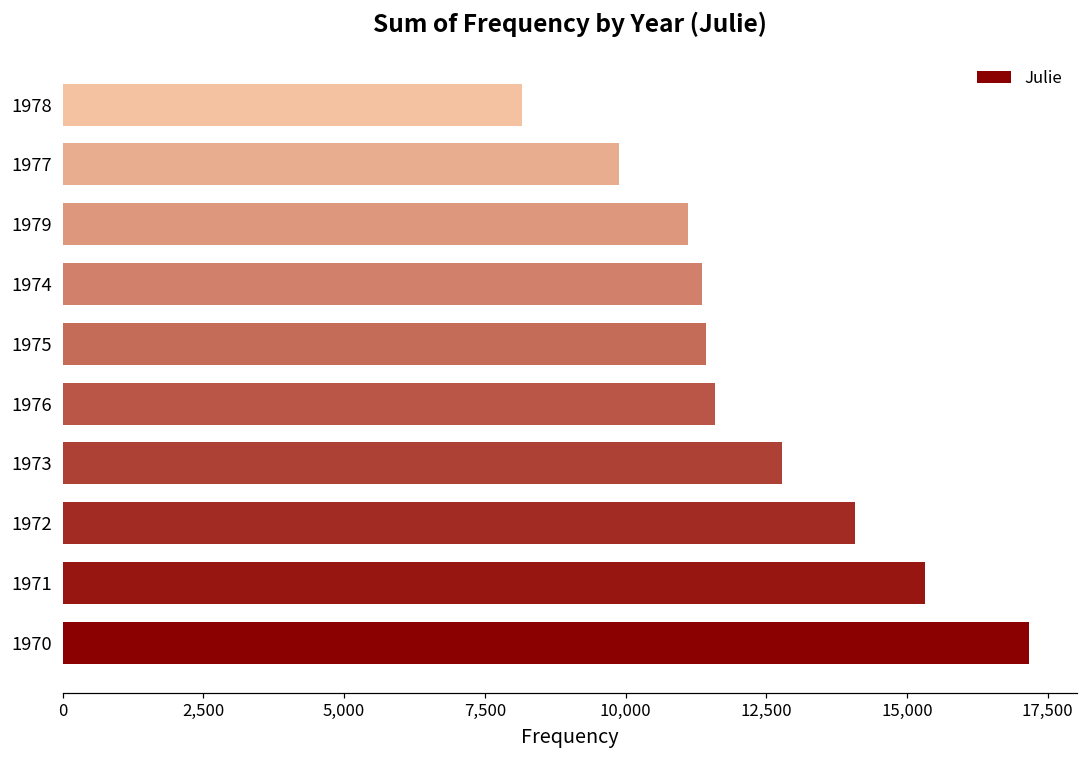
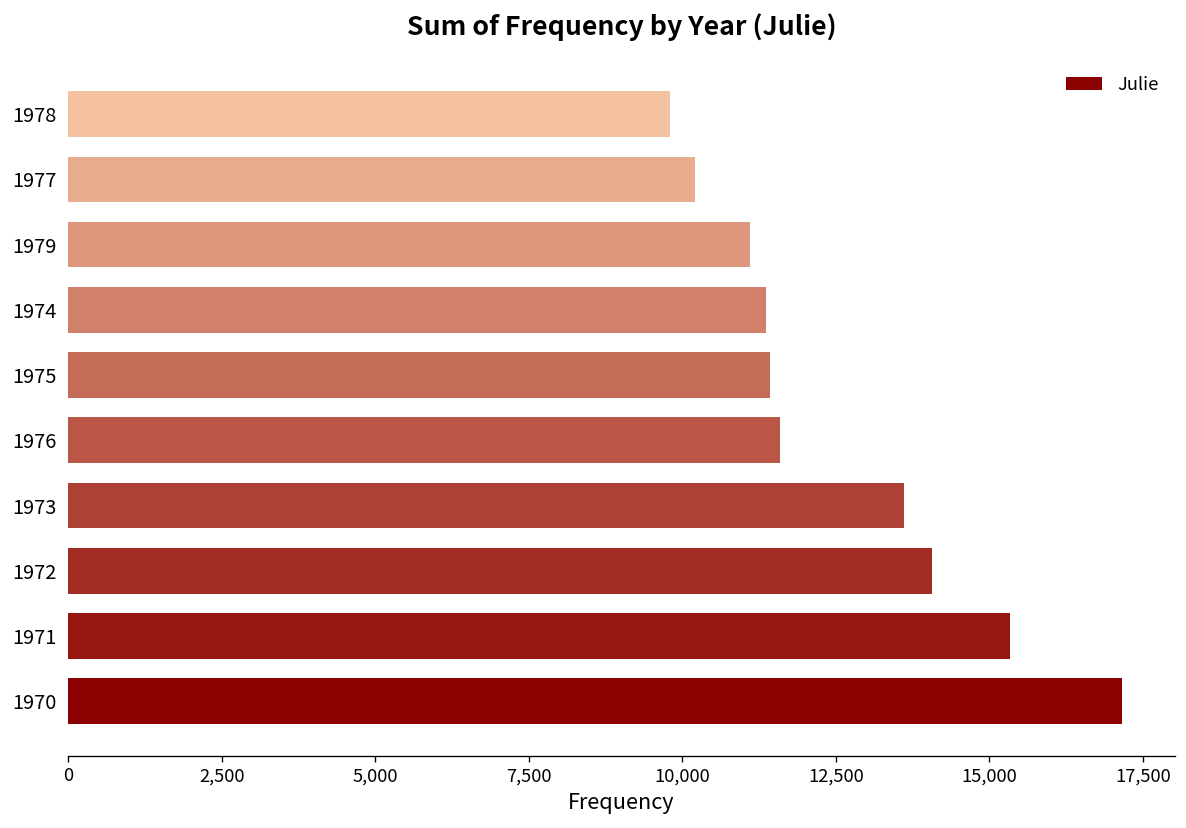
  {
-   "1978": "8,200",
-   "1977": "9,900",
+   "1978": "9,800",
+   "1977": "10,200",
    "1979": "11,100",
    "1974": "11,400",
    "1975": "11,400",
    "1976": "11,600",
-   "1973": "12,800",
+   "1973": "13,600",
    "1972": "14,100",
    "1971": "15,300",
    "1970": "17,200"
  }
